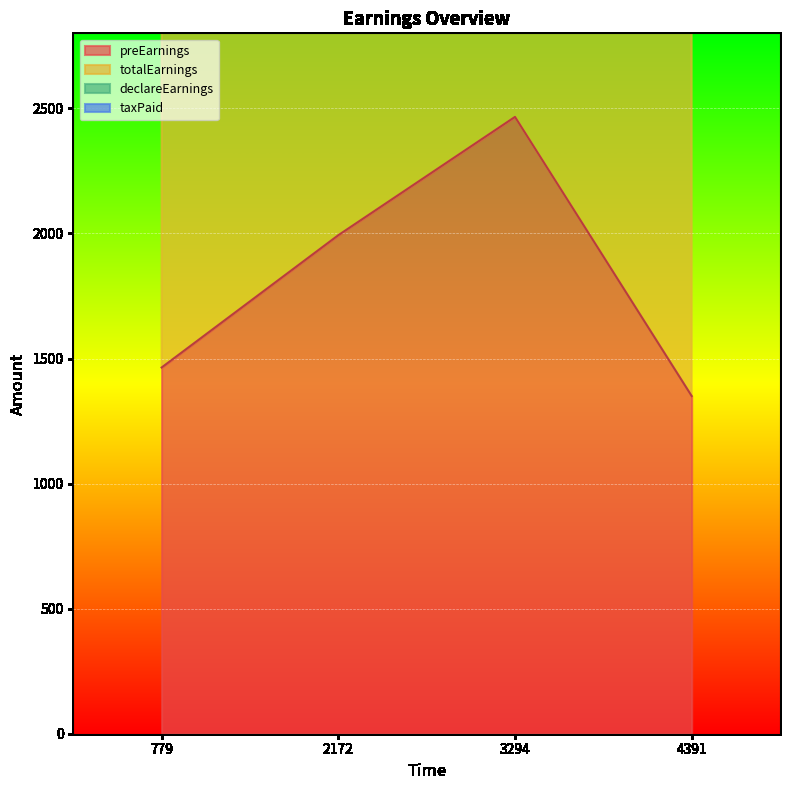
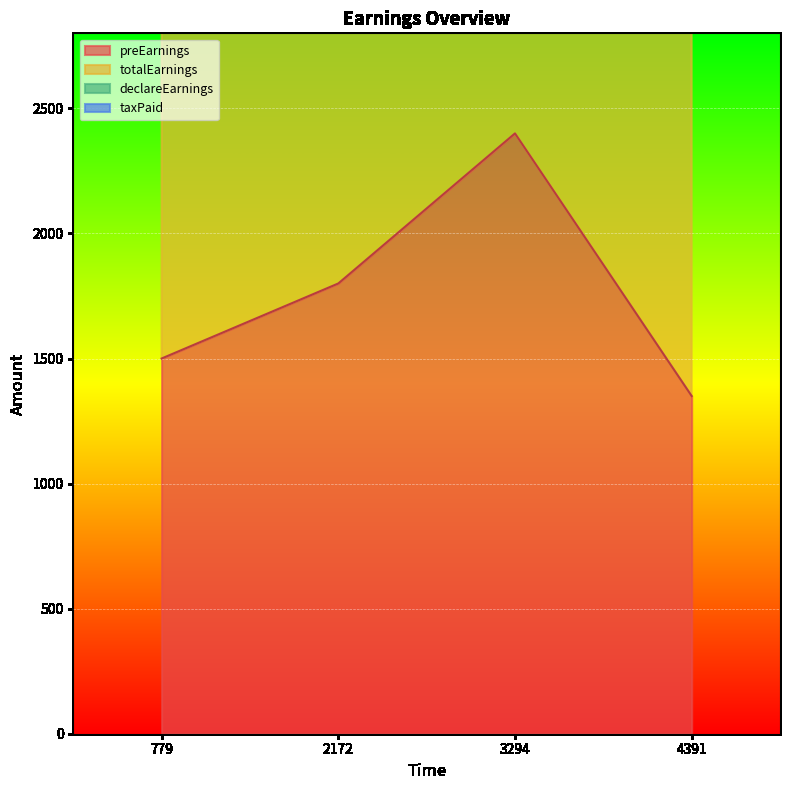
  {
    "preEarnings": {
-     "779": 1460,
-     "2172": 1990,
-     "3294": 2470,
+     "779": 1500,
+     "2172": 1800,
+     "3294": 2400,
      "4391": 1350
    }
  }
